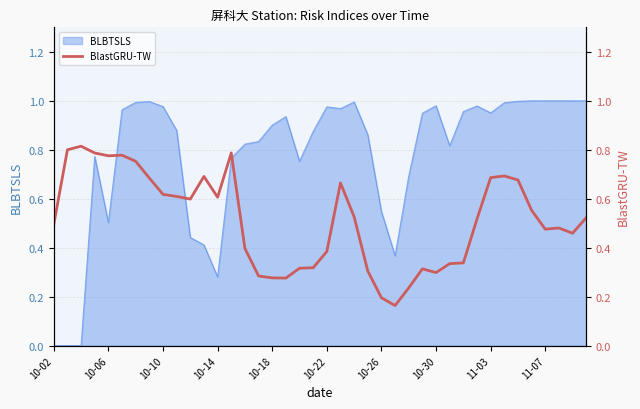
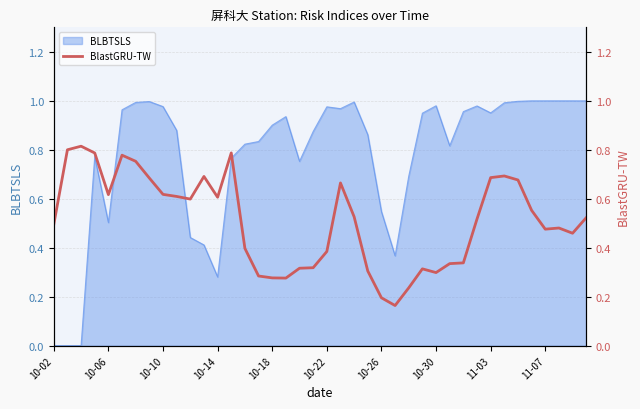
  {
    "BLBTSLS": {
      "10-02": 0.00,
      "10-06": 0.50,
      "10-10": 0.98,
      "10-14": 0.28,
      "10-18": 0.90,
      "10-22": 0.98,
      "10-26": 0.55,
      "10-30": 0.98,
      "11-03": 0.95,
      "11-07": 1.00
    },
    "BlastGRU-TW": {
      "10-02": 0.50,
-     "10-06": 0.78,
+     "10-06": 0.62,
      "10-10": 0.62,
      "10-14": 0.61,
      "10-18": 0.28,
      "10-22": 0.38,
      "10-26": 0.20,
      "10-30": 0.30,
      "11-03": 0.69,
      "11-07": 0.48
    }
  }
